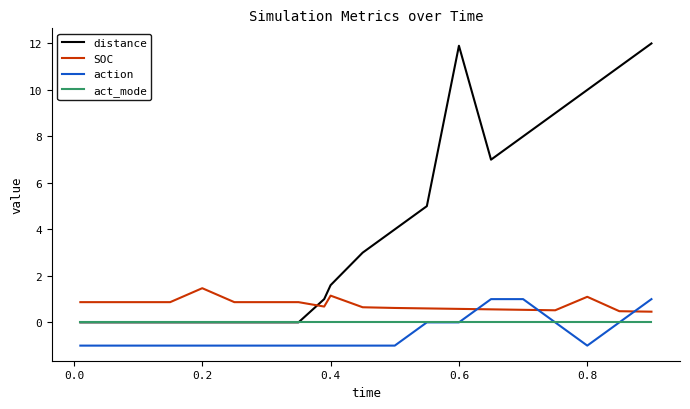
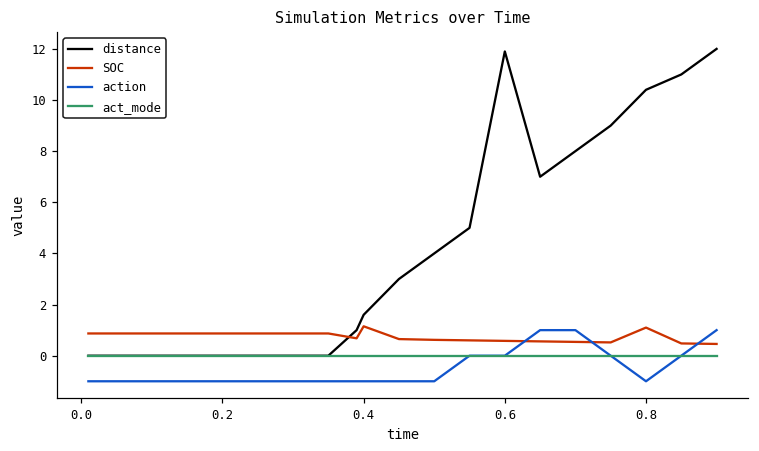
  {
    "distance": {
      "0.4": 1.6,
      "0.6": 11.9,
-     "0.8": 10.0
+     "0.8": 10.4
    },
    "SOC": {
-     "0.2": 1.5,
+     "0.2": 0.9,
      "0.4": 1.2,
      "0.6": 0.6,
      "0.8": 1.1
    },
    "action": {
      "0.2": -1.0,
      "0.4": -1.0,
      "0.8": -1.0
    },
    "act_mode": {
      "0.4": 0.0,
      "0.8": 0.0
    }
  }
